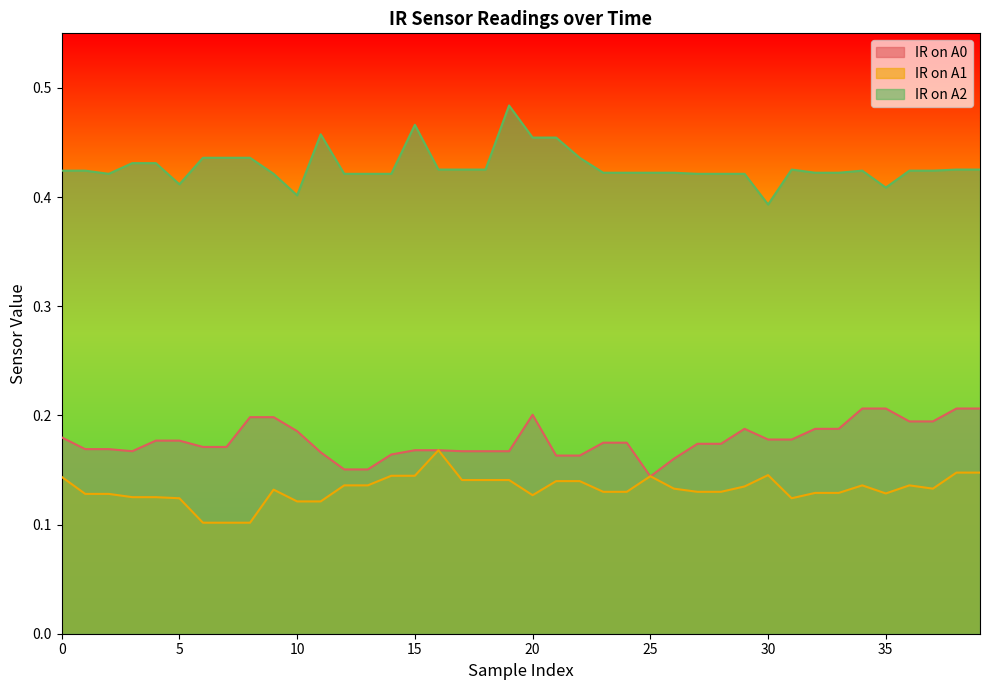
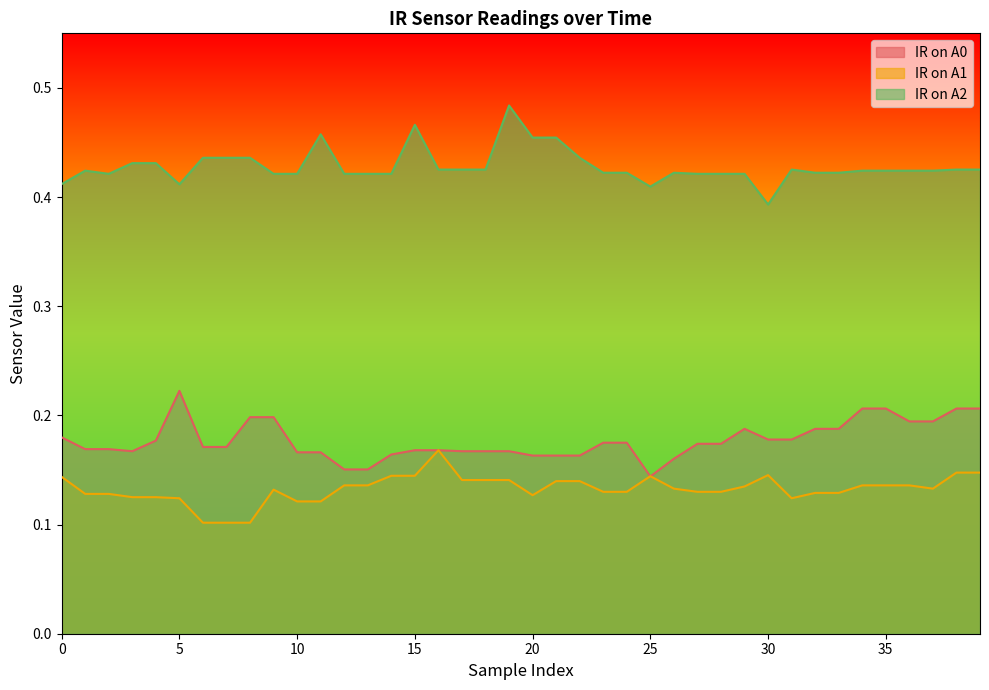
  {
    "IR on A0": {
      "0": 0.180,
-     "5": 0.177,
-     "10": 0.186,
+     "5": 0.223,
+     "10": 0.166,
      "15": 0.168,
-     "20": 0.201,
+     "20": 0.163,
      "30": 0.178,
      "35": 0.206
    },
    "IR on A1": {
      "0": 0.144,
      "5": 0.124,
      "10": 0.121,
      "15": 0.145,
      "20": 0.127,
      "30": 0.145,
-     "35": 0.129
+     "35": 0.136
    },
    "IR on A2": {
-     "0": 0.424,
+     "0": 0.412,
      "5": 0.412,
-     "10": 0.402,
+     "10": 0.421,
      "15": 0.466,
      "20": 0.455,
-     "25": 0.422,
+     "25": 0.410,
      "30": 0.393,
-     "35": 0.409
+     "35": 0.424
    }
  }
